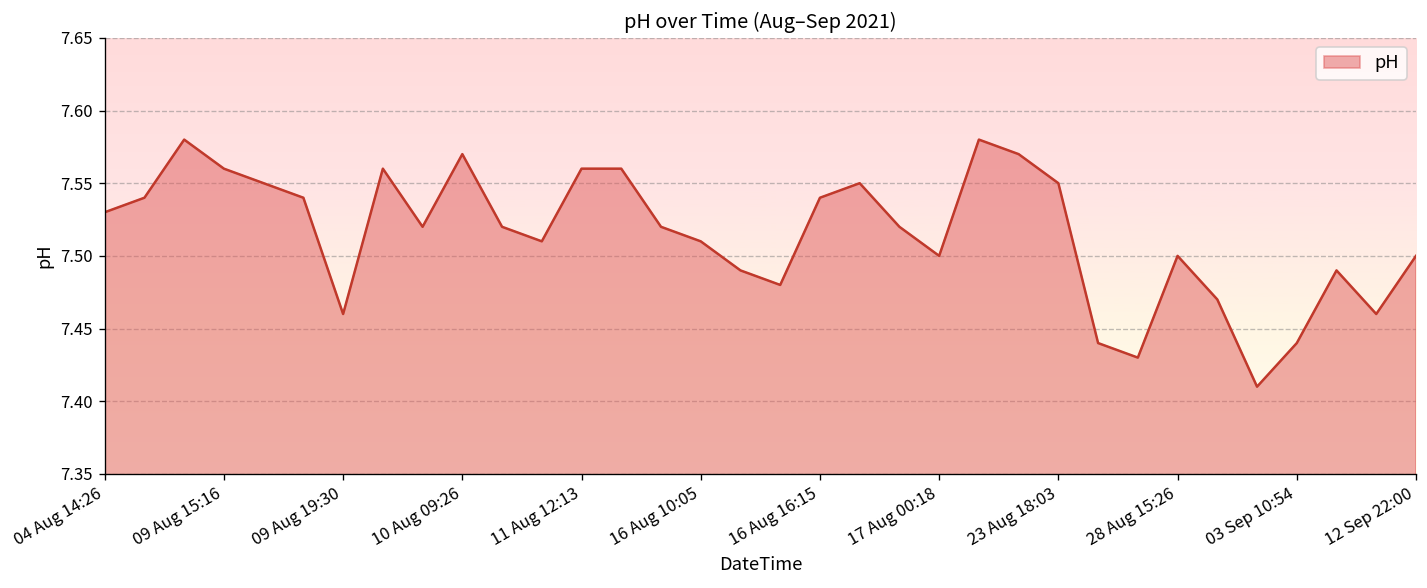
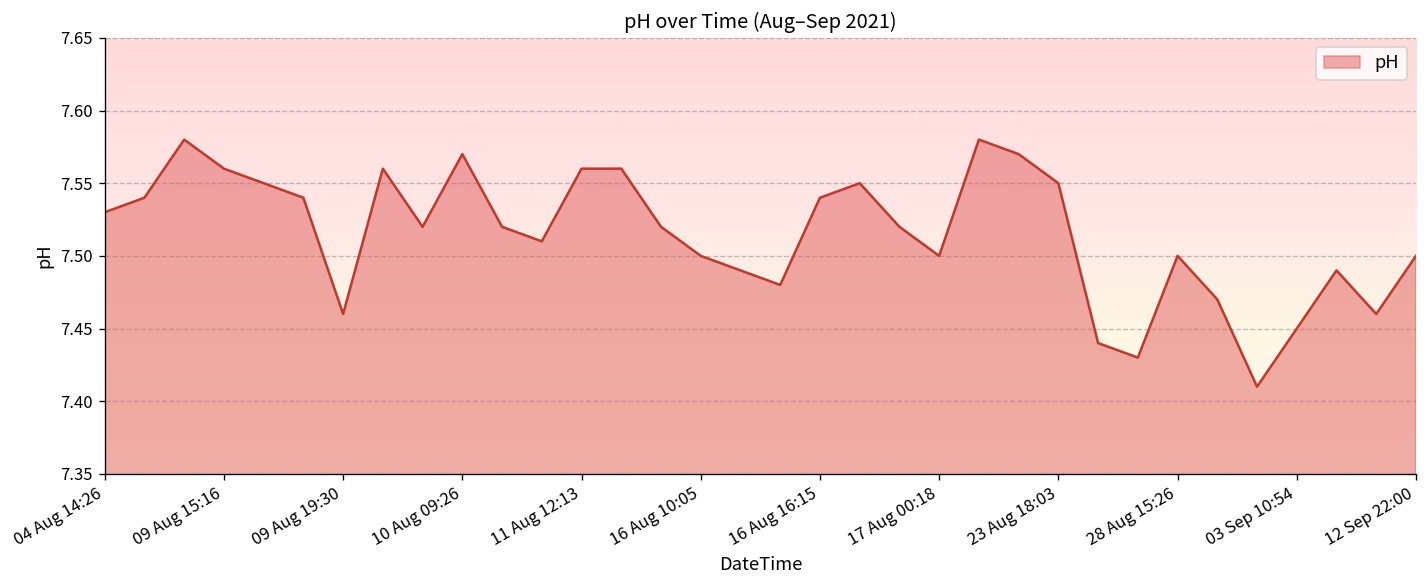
  {
    "04 Aug 14:26": 7.53,
    "09 Aug 15:16": 7.56,
    "09 Aug 19:30": 7.46,
    "10 Aug 09:26": 7.57,
    "11 Aug 12:13": 7.56,
-   "16 Aug 10:05": 7.51,
+   "16 Aug 10:05": 7.50,
    "16 Aug 16:15": 7.54,
    "17 Aug 00:18": 7.50,
    "23 Aug 18:03": 7.55,
    "28 Aug 15:26": 7.50,
-   "03 Sep 10:54": 7.44,
+   "03 Sep 10:54": 7.45,
    "12 Sep 22:00": 7.50
  }
